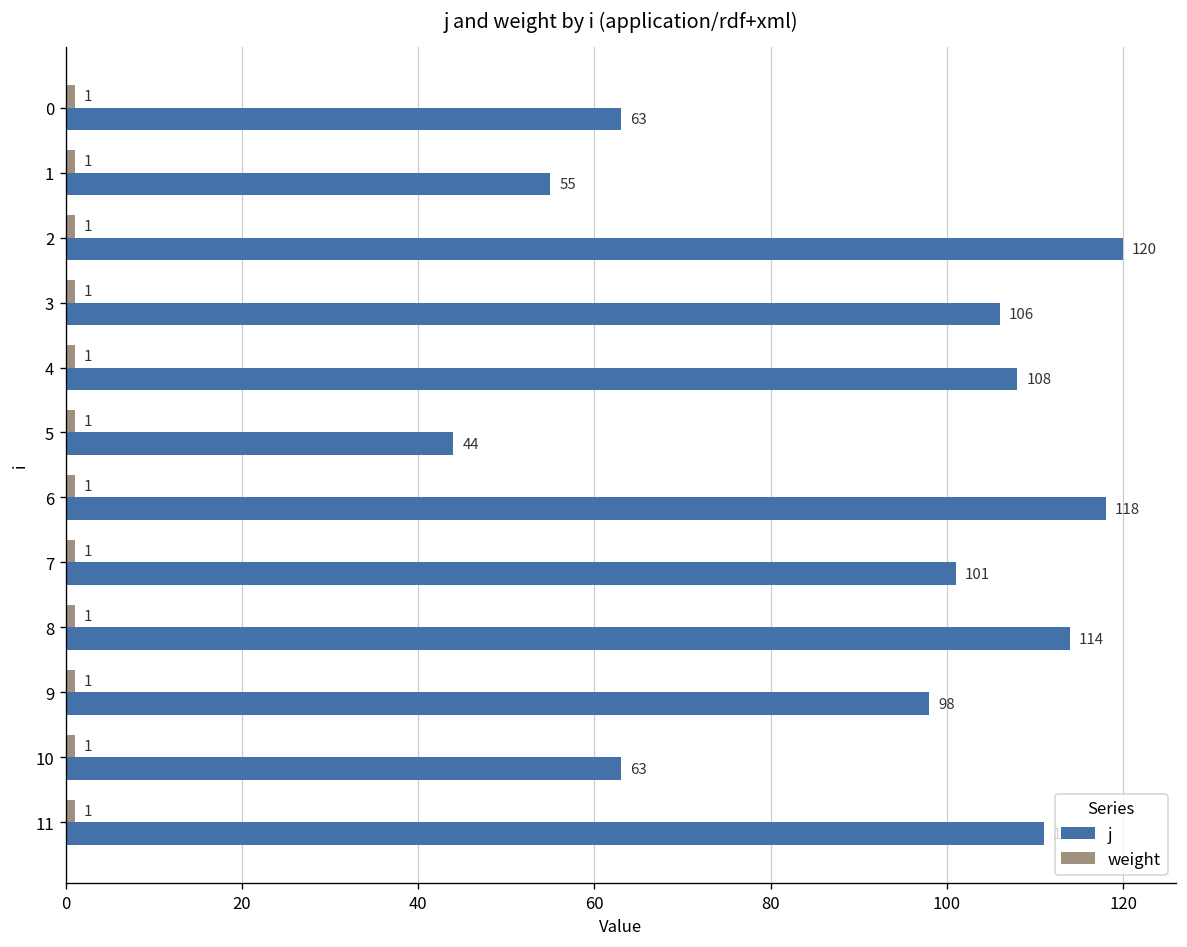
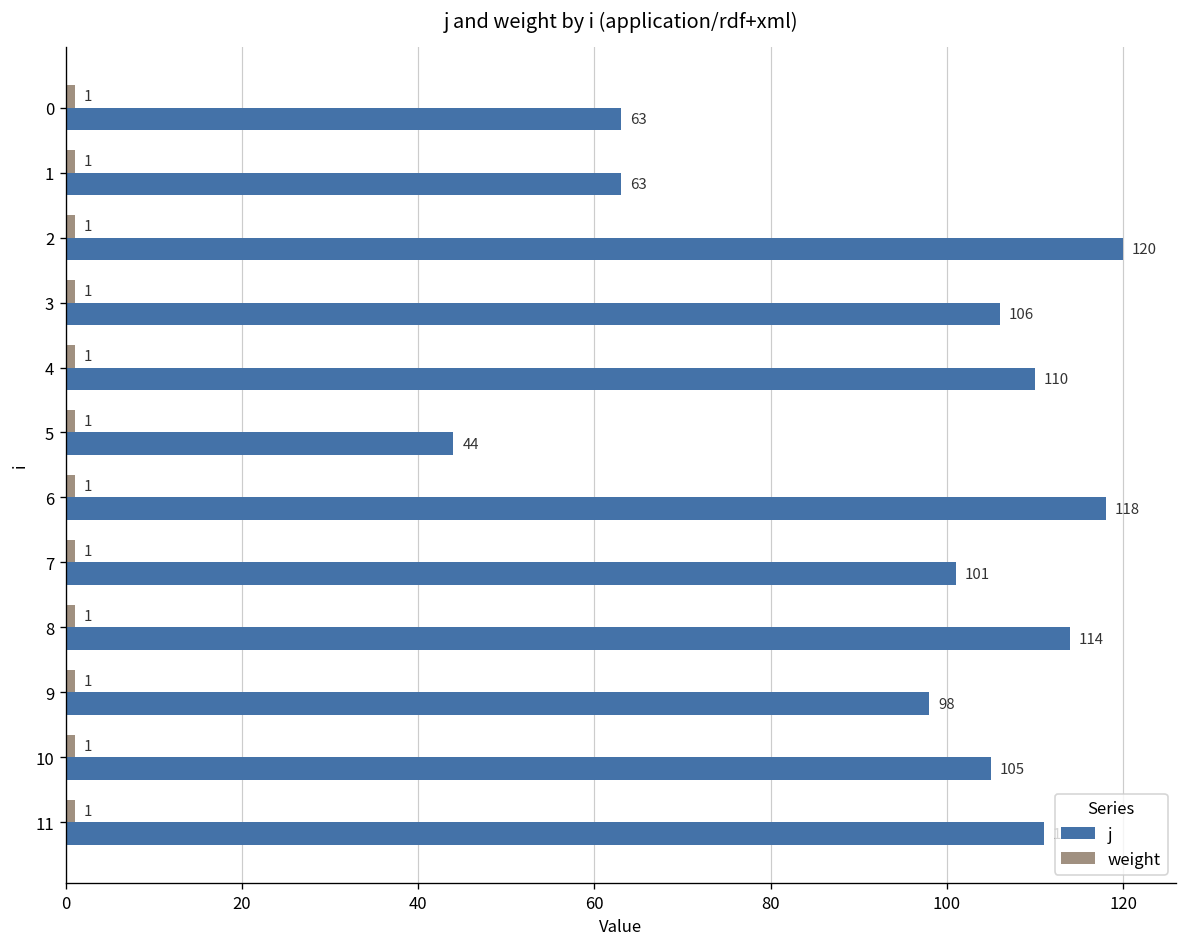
  {
    "j": {
      "0": 63,
-     "1": 55,
+     "1": 63,
      "2": 120,
      "3": 106,
-     "4": 108,
+     "4": 110,
      "5": 44,
      "6": 118,
      "7": 101,
      "8": 114,
      "9": 98,
-     "10": 63
+     "10": 105
    },
    "weight": {
      "0": 1,
      "1": 1,
      "2": 1,
      "3": 1,
      "4": 1,
      "5": 1,
      "6": 1,
      "7": 1,
      "8": 1,
      "9": 1,
      "10": 1,
      "11": 1
    }
  }
